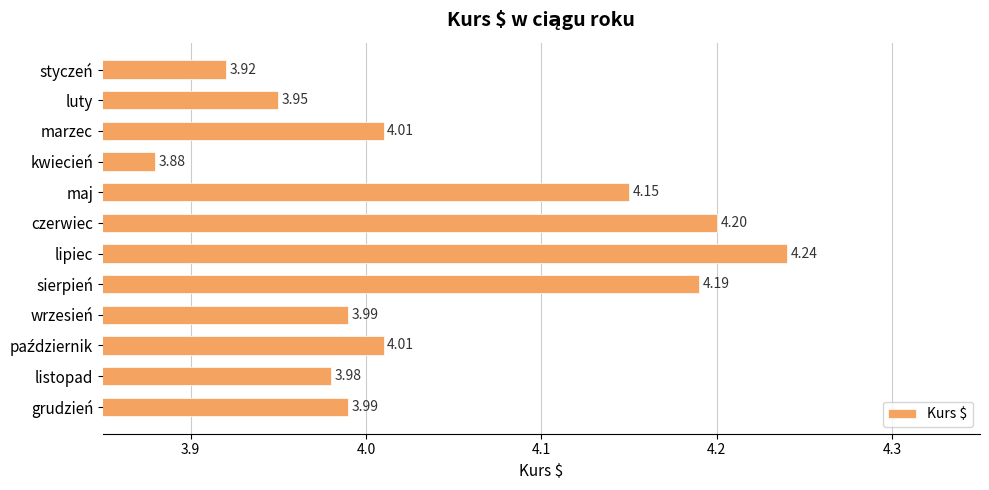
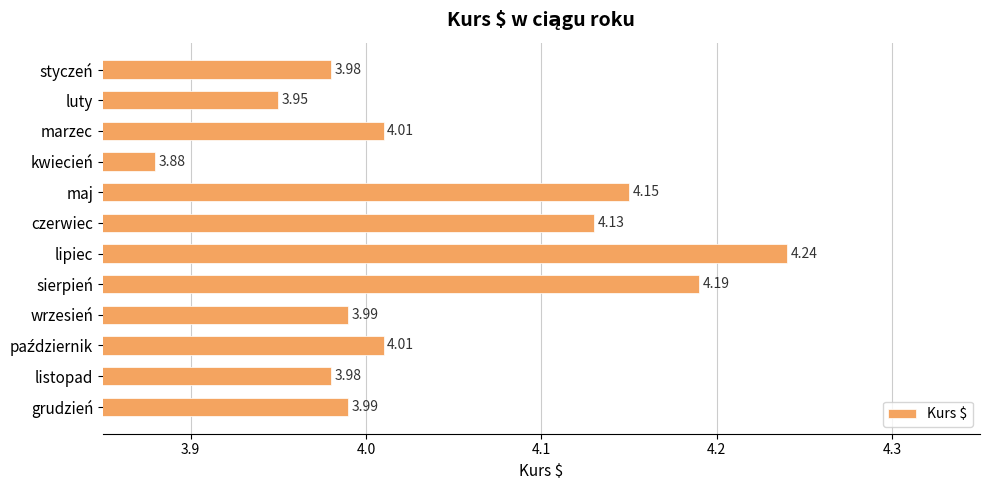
  {
-   "styczeń": 3.92,
+   "styczeń": 3.98,
    "luty": 3.95,
    "marzec": 4.01,
    "kwiecień": 3.88,
    "maj": 4.15,
-   "czerwiec": 4.20,
+   "czerwiec": 4.13,
    "lipiec": 4.24,
    "sierpień": 4.19,
    "wrzesień": 3.99,
    "październik": 4.01,
    "listopad": 3.98,
    "grudzień": 3.99
  }
